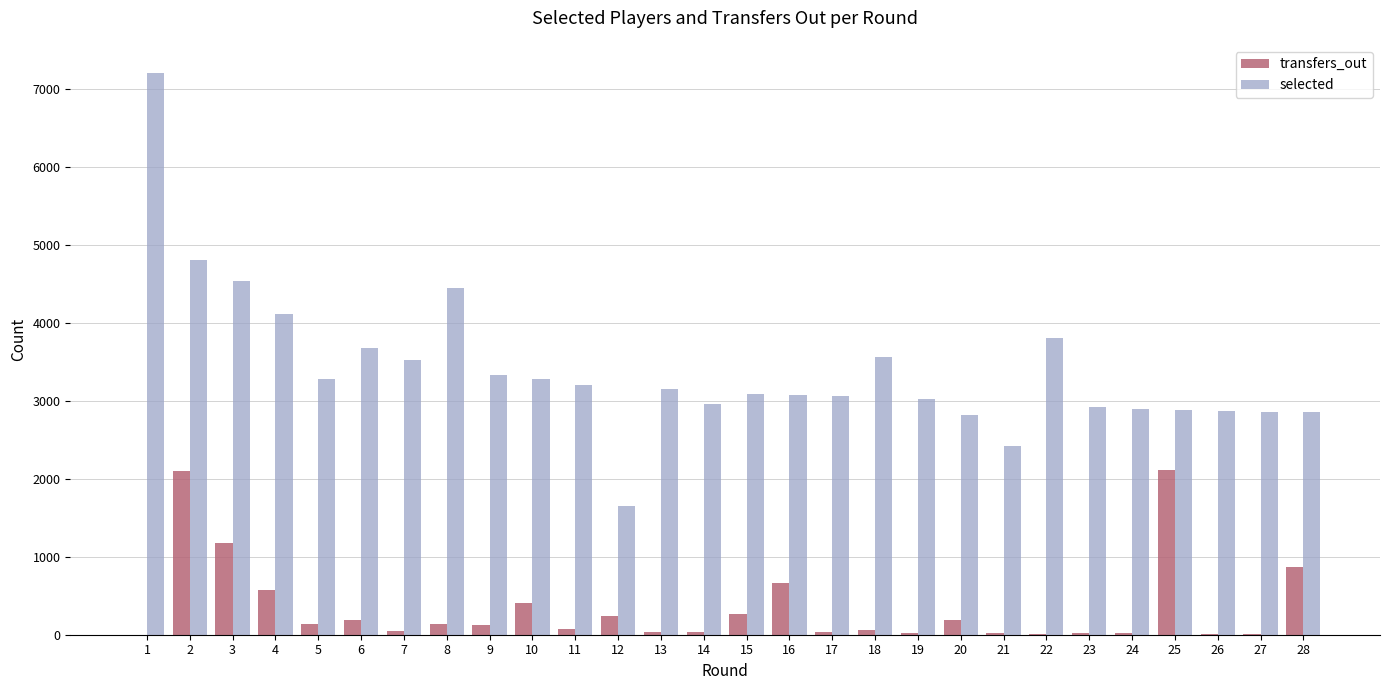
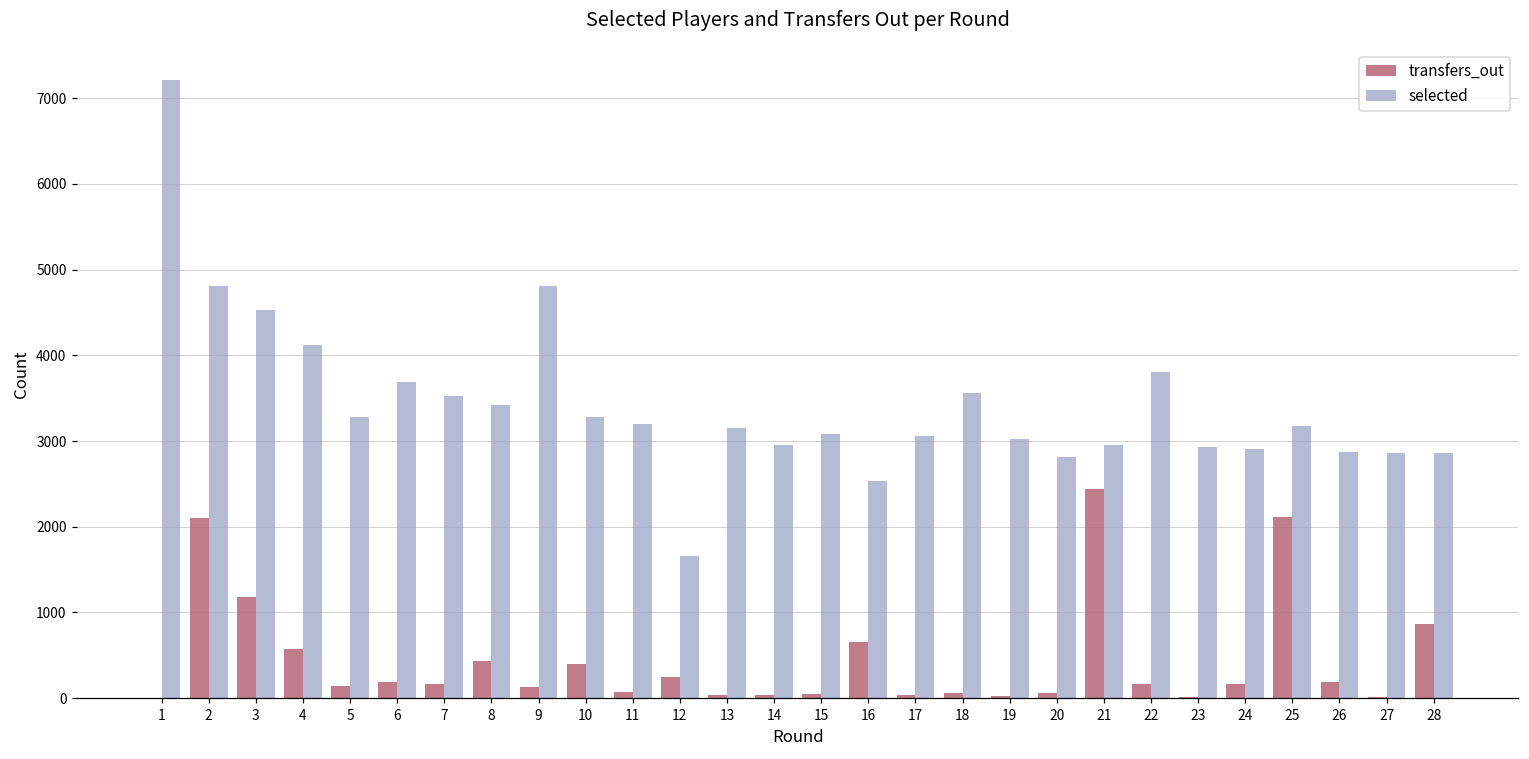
  {
    "transfers_out": {
      "1": 0,
      "2": 2100,
      "3": 1200,
      "4": 600,
      "5": 100,
      "6": 200,
-     "7": 100,
-     "8": 100,
+     "7": 200,
+     "8": 400,
      "9": 100,
      "10": 400,
      "11": 100,
      "12": 200,
      "13": 0,
-     "15": 300,
+     "15": 100,
      "16": 700,
      "17": 0,
      "18": 100,
-     "20": 200,
-     "21": 0,
-     "22": 0,
-     "24": 0,
+     "20": 100,
+     "21": 2400,
+     "22": 200,
+     "24": 200,
      "25": 2100,
-     "26": 0,
+     "26": 200,
      "28": 900
    },
    "selected": {
      "1": 7200,
      "2": 4800,
      "3": 4500,
      "4": 4100,
      "5": 3300,
      "6": 3700,
      "7": 3500,
-     "8": 4500,
-     "9": 3300,
+     "8": 3400,
+     "9": 4800,
      "10": 3300,
      "11": 3200,
      "12": 1700,
      "13": 3200,
      "14": 3000,
      "15": 3100,
-     "16": 3100,
+     "16": 2500,
      "17": 3100,
      "18": 3600,
      "19": 3000,
      "20": 2800,
-     "21": 2400,
+     "21": 3000,
      "22": 3800,
      "23": 2900,
      "24": 2900,
-     "25": 2900,
+     "25": 3200,
      "26": 2900,
      "27": 2900,
      "28": 2900
    }
  }
